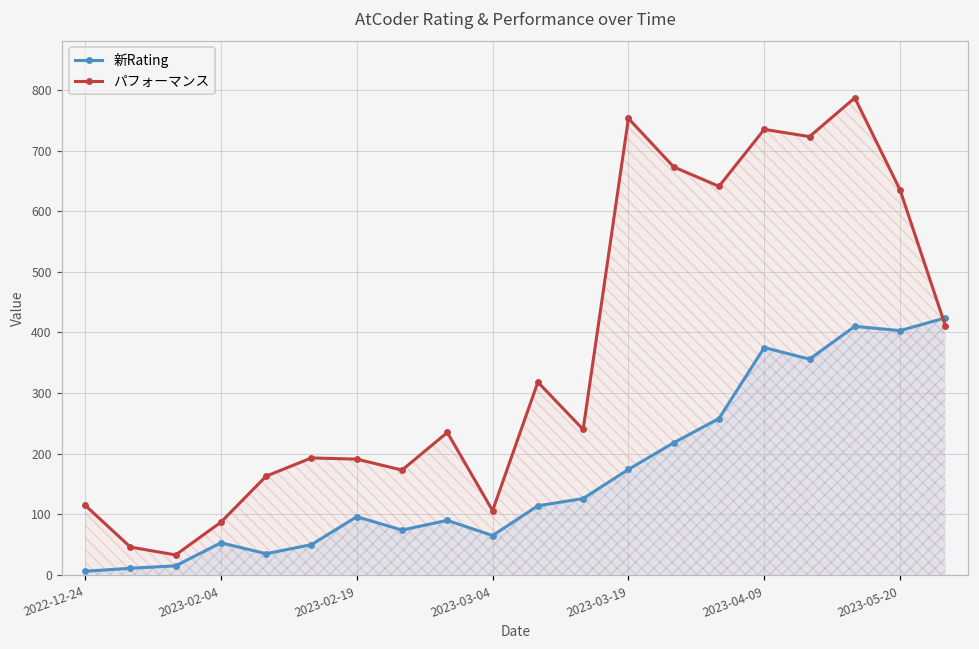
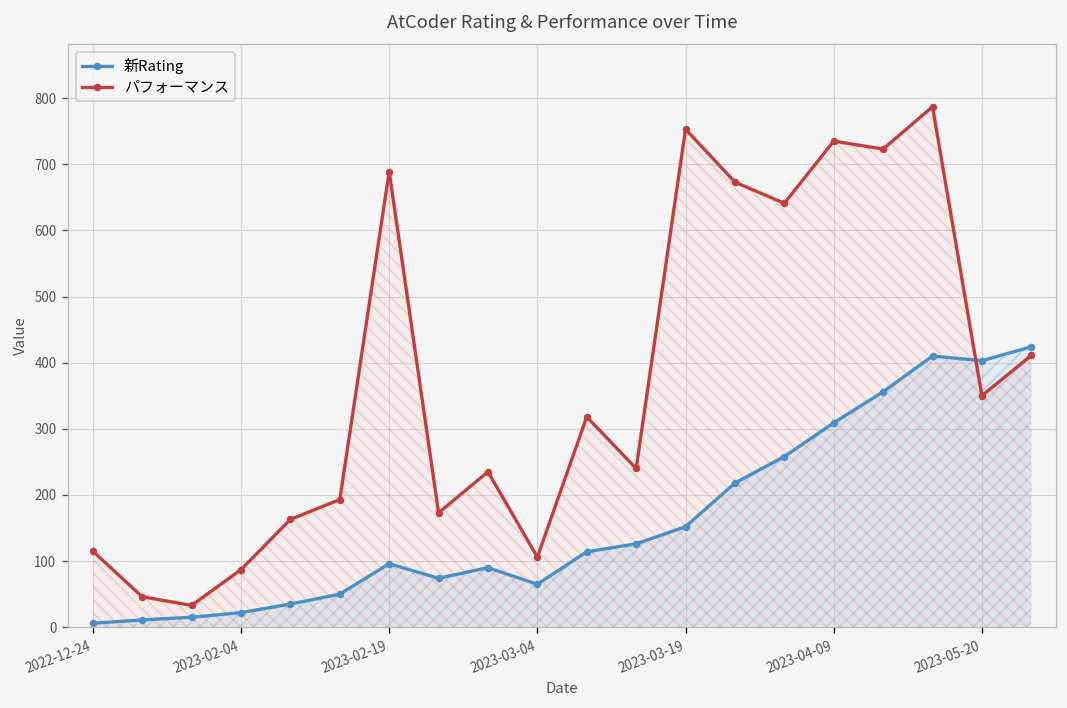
  {
    "新Rating": {
      "2022-12-24": 10,
-     "2023-02-04": 50,
+     "2023-02-04": 20,
      "2023-02-19": 100,
      "2023-03-04": 70,
-     "2023-03-19": 170,
-     "2023-04-09": 380,
+     "2023-03-19": 150,
+     "2023-04-09": 310,
      "2023-05-20": 400
    },
    "パフォーマンス": {
      "2022-12-24": 120,
      "2023-02-04": 90,
-     "2023-02-19": 190,
+     "2023-02-19": 690,
      "2023-03-04": 110,
      "2023-03-19": 750,
      "2023-04-09": 740,
-     "2023-05-20": 640
+     "2023-05-20": 350
    }
  }
